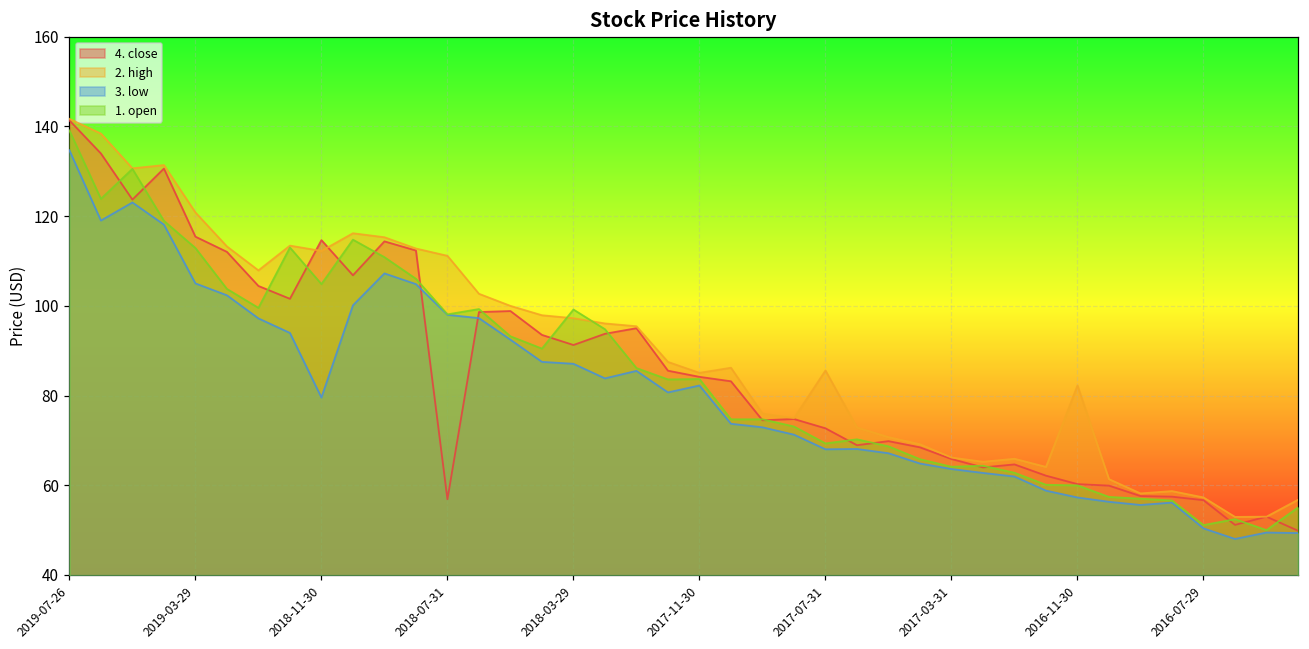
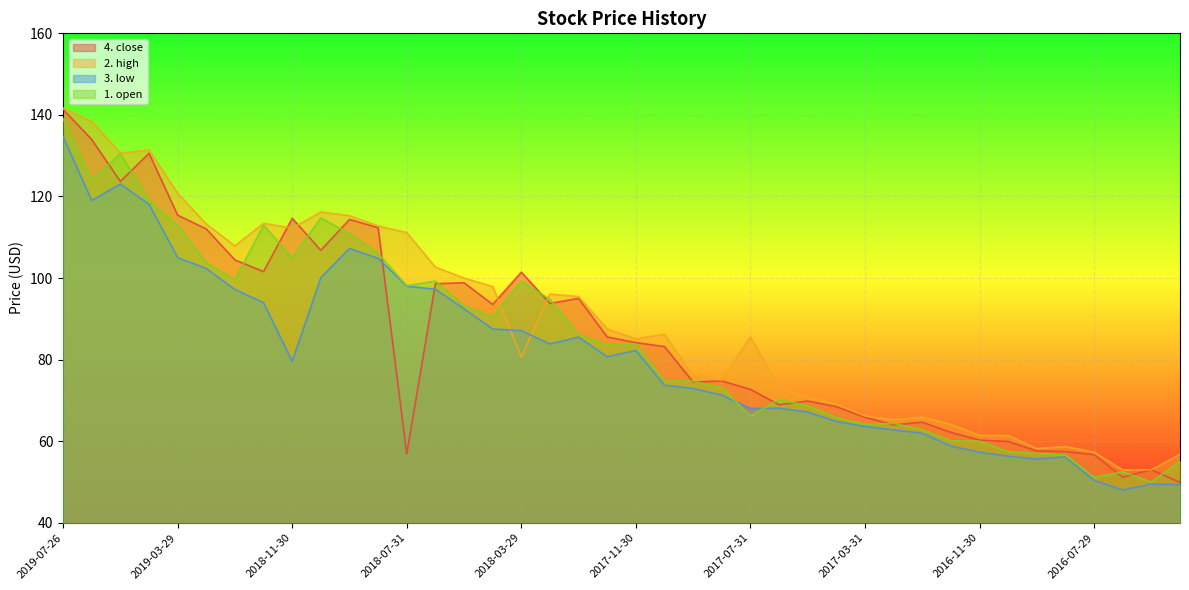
  {
    "4. close": {
      "2019-03-29": 115,
      "2018-11-30": 115,
      "2018-07-31": 57,
-     "2018-03-29": 91,
+     "2018-03-29": 101,
      "2017-07-31": 73
    },
    "2. high": {
      "2019-03-29": 121,
      "2018-11-30": 112,
      "2018-07-31": 111,
-     "2018-03-29": 97,
+     "2018-03-29": 81,
      "2017-11-30": 85,
      "2017-07-31": 86,
-     "2016-11-30": 82
+     "2016-11-30": 61
    },
    "3. low": {
      "2019-07-26": 135,
      "2019-03-29": 105,
      "2018-11-30": 80,
      "2018-03-29": 87,
      "2017-11-30": 82,
      "2017-07-31": 68,
      "2016-11-30": 57,
      "2016-07-29": 50
    },
    "1. open": {
      "2019-07-26": 139,
      "2019-03-29": 113,
      "2018-11-30": 105,
      "2018-03-29": 99,
-     "2017-07-31": 69,
+     "2017-07-31": 66,
      "2016-07-29": 51
    }
  }
